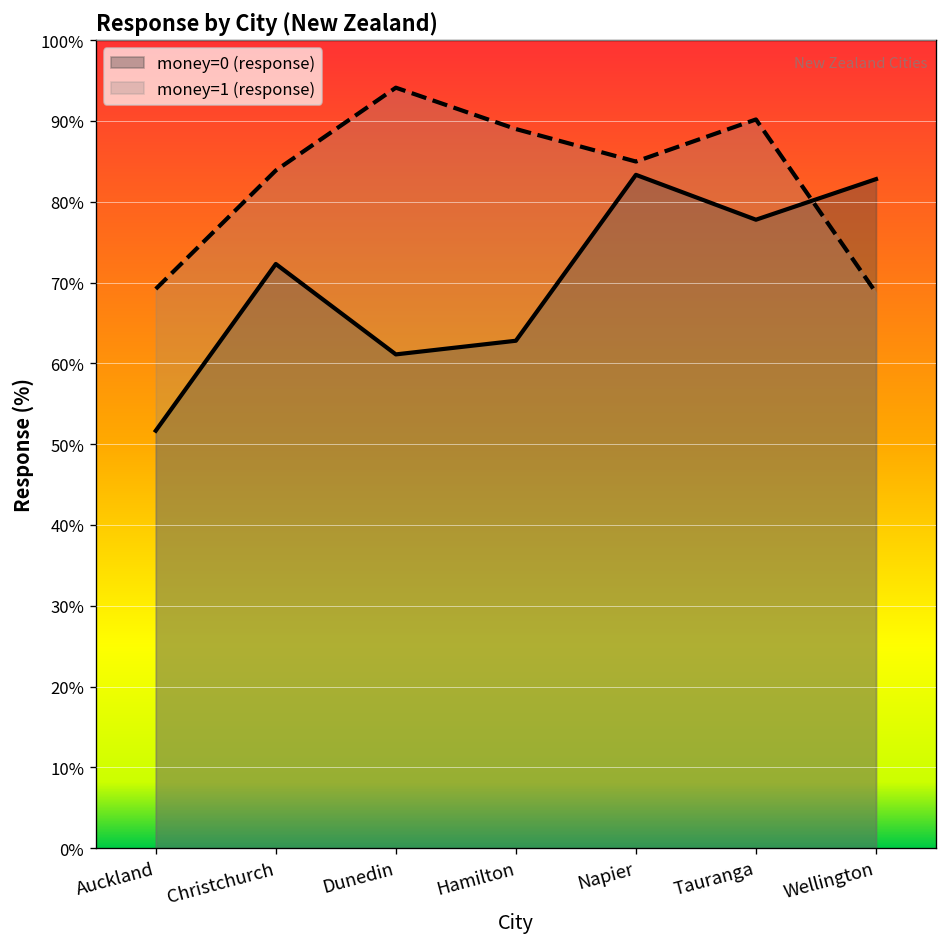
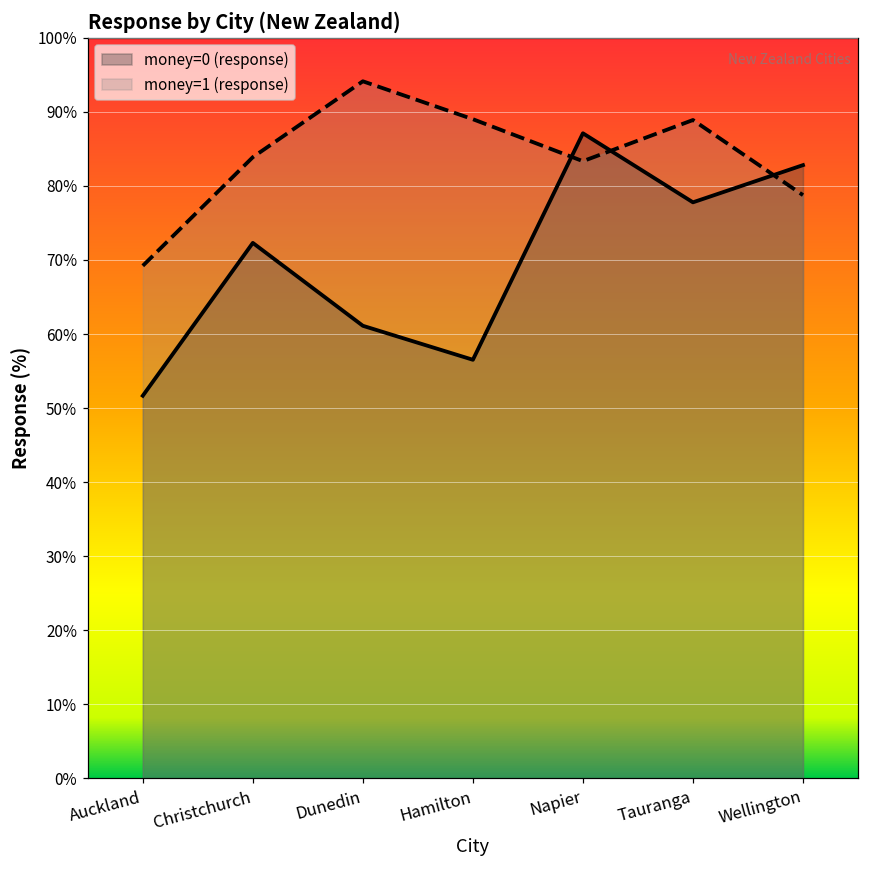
  {
    "money=0 (response)": {
      "Auckland": "52%",
      "Christchurch": "72%",
      "Dunedin": "61%",
-     "Hamilton": "63%",
-     "Napier": "83%",
+     "Hamilton": "57%",
+     "Napier": "87%",
      "Tauranga": "78%",
      "Wellington": "83%"
    },
    "money=1 (response)": {
      "Auckland": "69%",
      "Christchurch": "84%",
      "Dunedin": "94%",
      "Hamilton": "89%",
-     "Napier": "85%",
-     "Tauranga": "90%",
-     "Wellington": "69%"
+     "Napier": "83%",
+     "Tauranga": "89%",
+     "Wellington": "79%"
    }
  }
